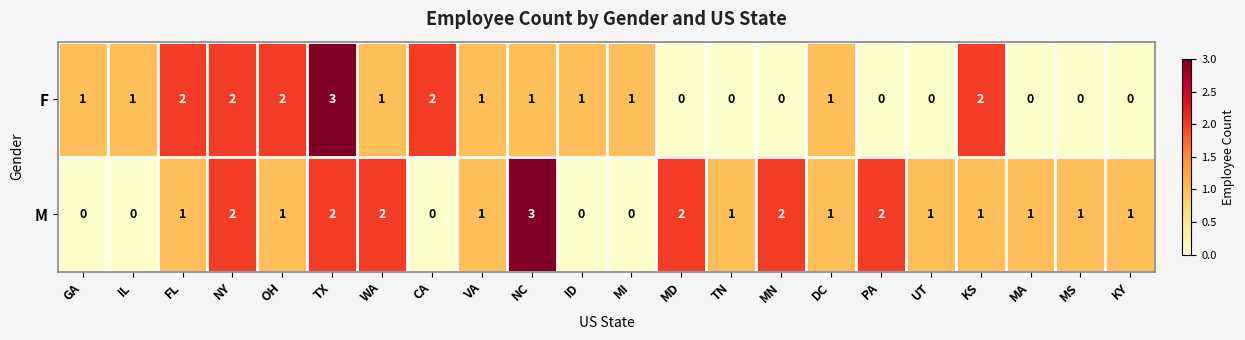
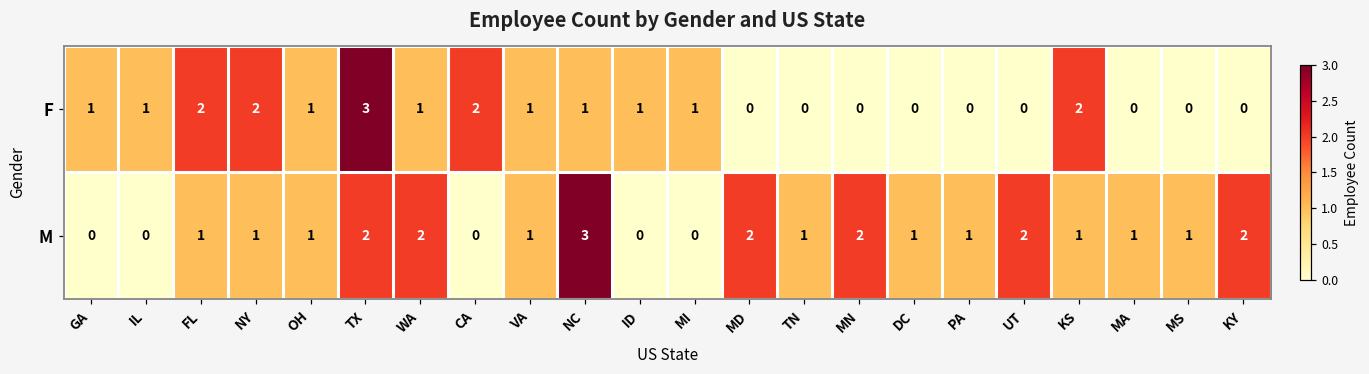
  {
    "F": {
      "GA": 1,
      "IL": 1,
      "FL": 2,
      "NY": 2,
-     "OH": 2,
+     "OH": 1,
      "TX": 3,
      "WA": 1,
      "CA": 2,
      "VA": 1,
      "NC": 1,
      "ID": 1,
      "MI": 1,
      "MD": 0,
      "TN": 0,
      "MN": 0,
-     "DC": 1,
+     "DC": 0,
      "PA": 0,
      "UT": 0,
      "KS": 2,
      "MA": 0,
      "MS": 0,
      "KY": 0
    },
    "M": {
      "GA": 0,
      "IL": 0,
      "FL": 1,
-     "NY": 2,
+     "NY": 1,
      "OH": 1,
      "TX": 2,
      "WA": 2,
      "CA": 0,
      "VA": 1,
      "NC": 3,
      "ID": 0,
      "MI": 0,
      "MD": 2,
      "TN": 1,
      "MN": 2,
      "DC": 1,
-     "PA": 2,
-     "UT": 1,
+     "PA": 1,
+     "UT": 2,
      "KS": 1,
      "MA": 1,
      "MS": 1,
-     "KY": 1
+     "KY": 2
    }
  }
